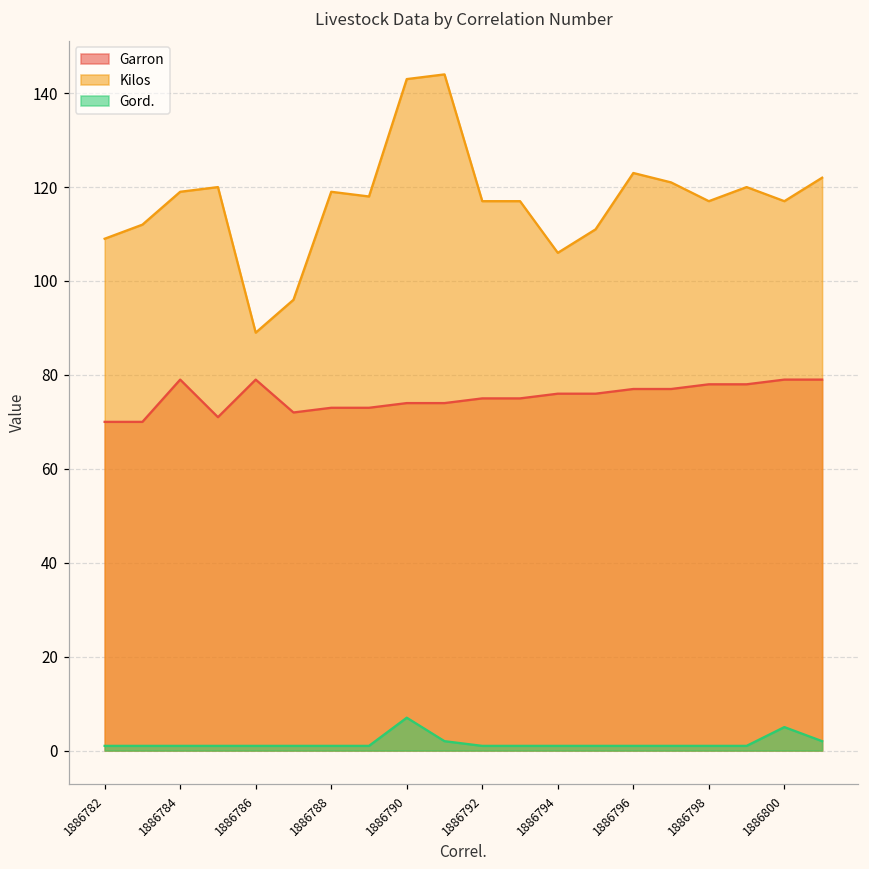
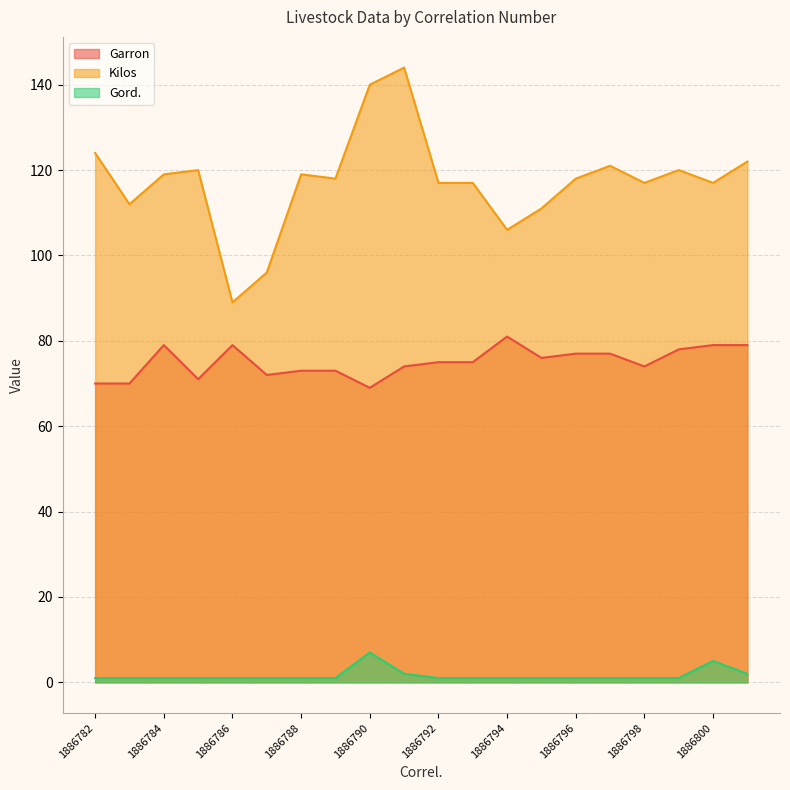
  {
    "Garron": {
      "1886782": 70,
      "1886784": 79,
      "1886786": 79,
      "1886788": 73,
-     "1886790": 74,
+     "1886790": 69,
      "1886792": 75,
-     "1886794": 76,
+     "1886794": 81,
      "1886796": 77,
-     "1886798": 78,
+     "1886798": 74,
      "1886800": 79
    },
    "Kilos": {
-     "1886782": 109,
+     "1886782": 124,
      "1886784": 119,
      "1886786": 89,
      "1886788": 119,
-     "1886790": 143,
+     "1886790": 140,
      "1886792": 117,
      "1886794": 106,
-     "1886796": 123,
+     "1886796": 118,
      "1886798": 117,
      "1886800": 117
    },
    "Gord.": {
      "1886782": 1,
      "1886784": 1,
      "1886786": 1,
      "1886788": 1,
      "1886790": 7,
      "1886792": 1,
      "1886794": 1,
      "1886796": 1,
      "1886798": 1,
      "1886800": 5
    }
  }
